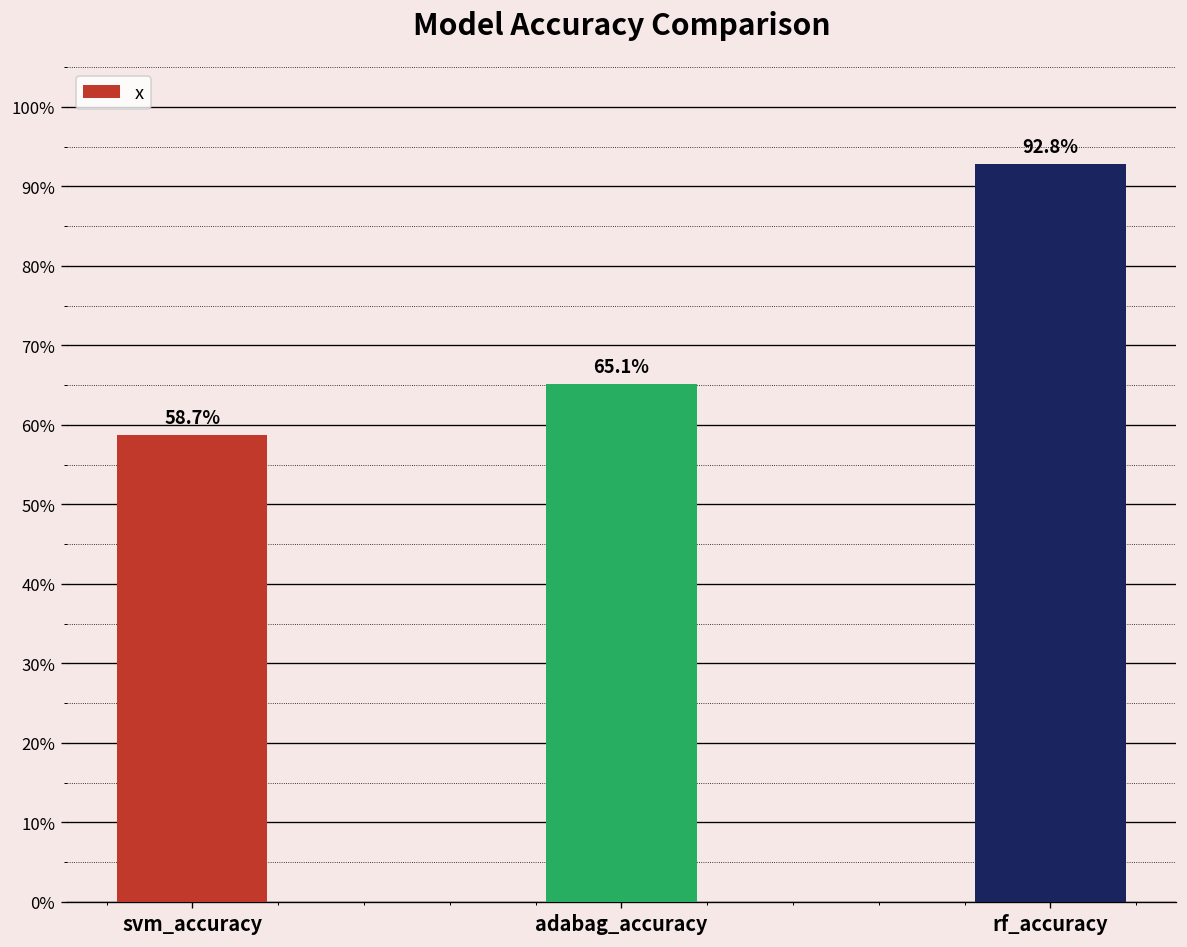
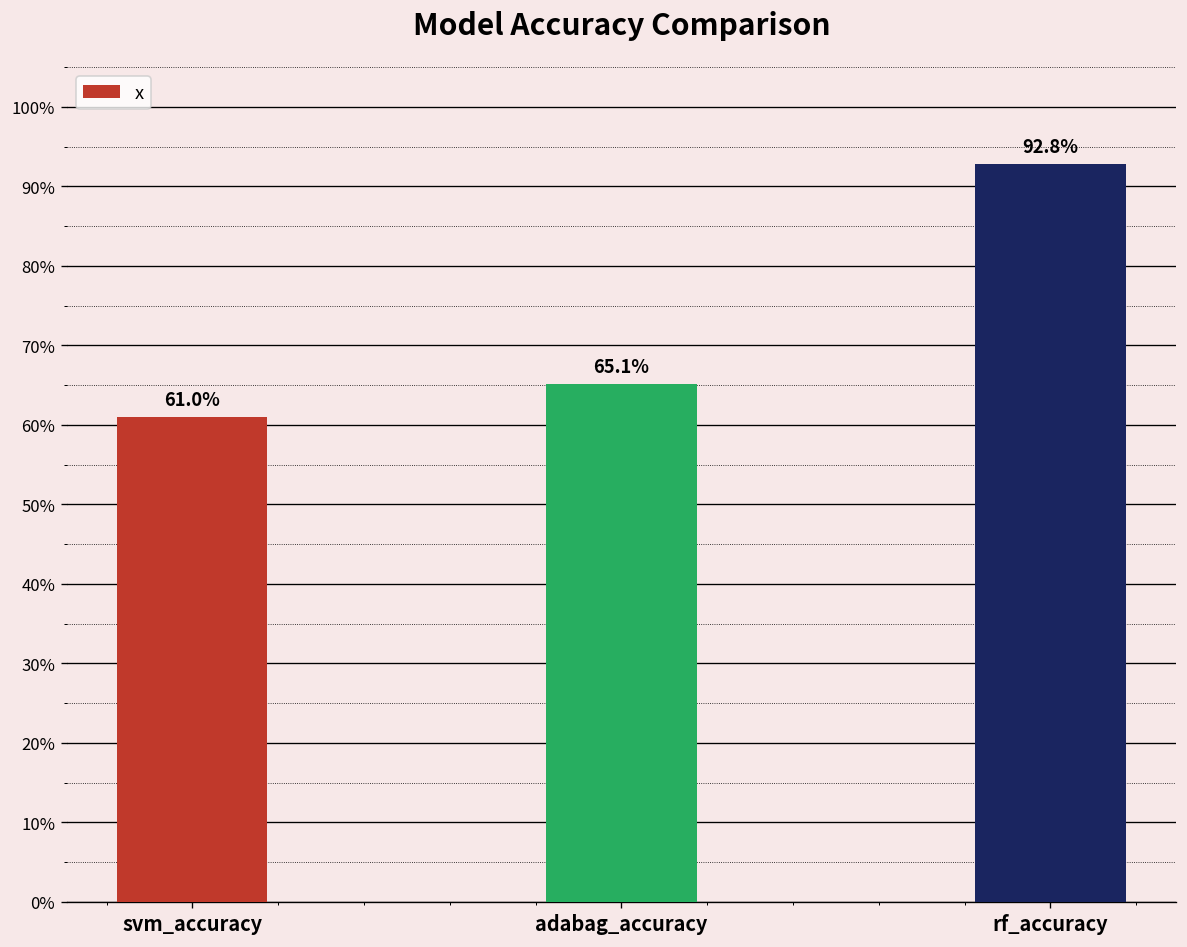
  {
-   "svm_accuracy": "58.7%",
+   "svm_accuracy": "61.0%",
    "adabag_accuracy": "65.1%",
    "rf_accuracy": "92.8%"
  }
